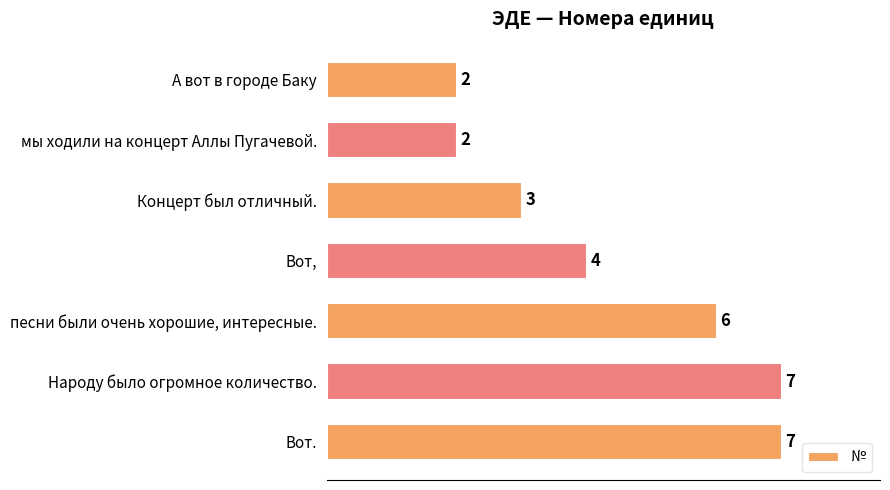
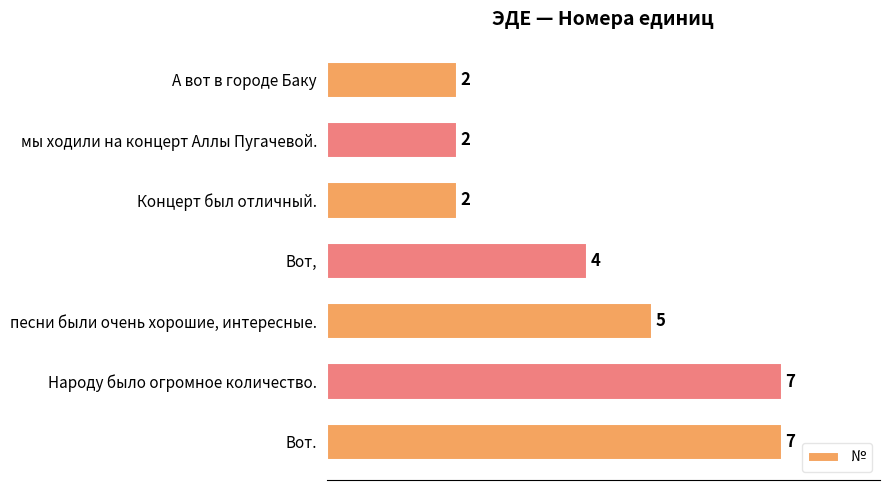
  {
    "А вот в городе Баку": 2,
    "мы ходили на концерт Аллы Пугачевой.": 2,
-   "Концерт был отличный.": 3,
+   "Концерт был отличный.": 2,
    "Вот,": 4,
-   "песни были очень хорошие, интересные.": 6,
+   "песни были очень хорошие, интересные.": 5,
    "Народу было огромное количество.": 7,
    "Вот.": 7
  }
